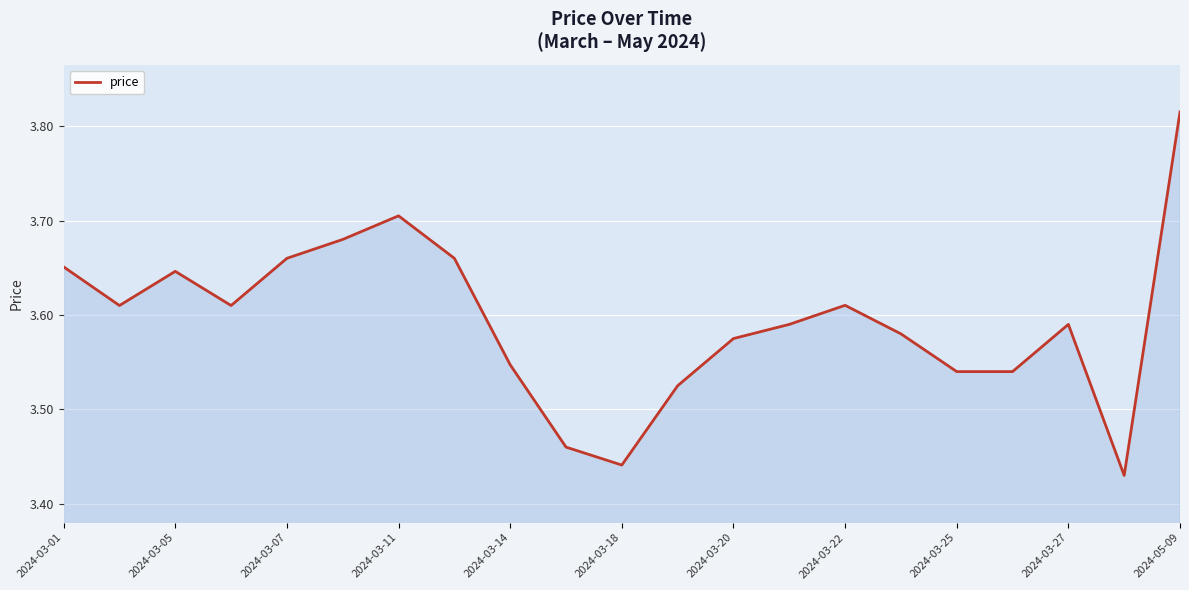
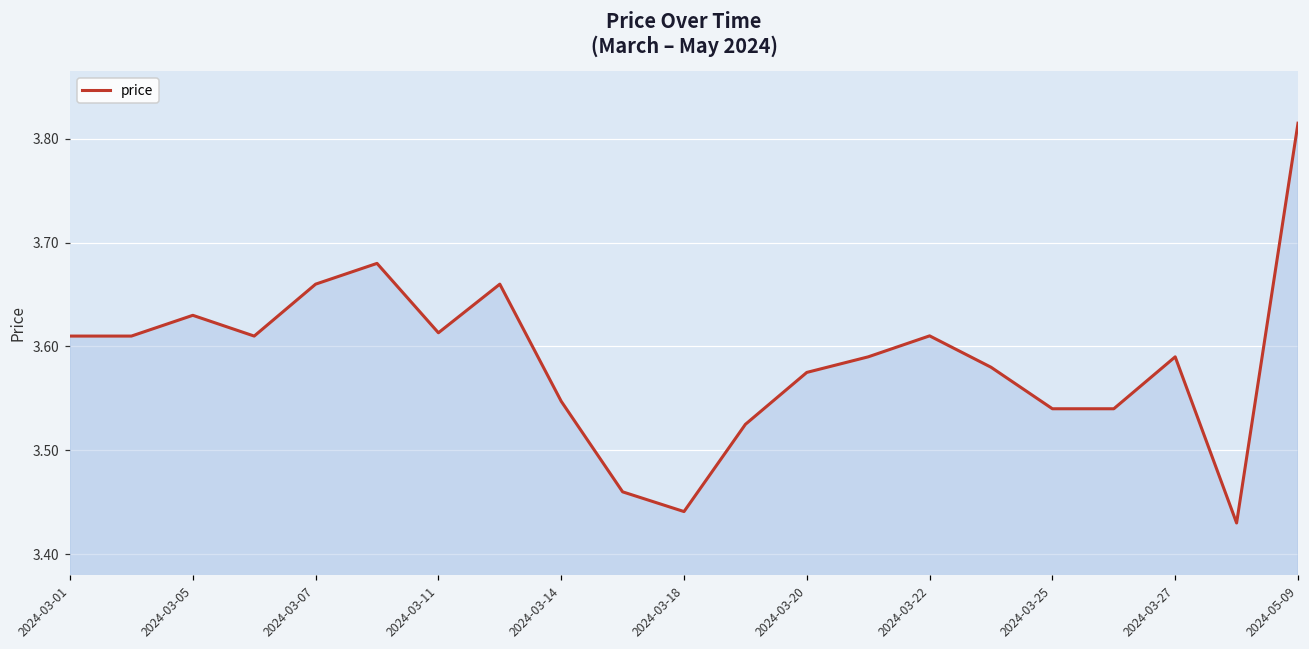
  {
-   "2024-03-01": 3.65,
-   "2024-03-05": 3.65,
+   "2024-03-01": 3.61,
+   "2024-03-05": 3.63,
    "2024-03-07": 3.66,
-   "2024-03-11": 3.70,
+   "2024-03-11": 3.61,
    "2024-03-14": 3.55,
    "2024-03-18": 3.44,
    "2024-03-22": 3.61,
    "2024-03-27": 3.59,
    "2024-05-09": 3.82
  }
